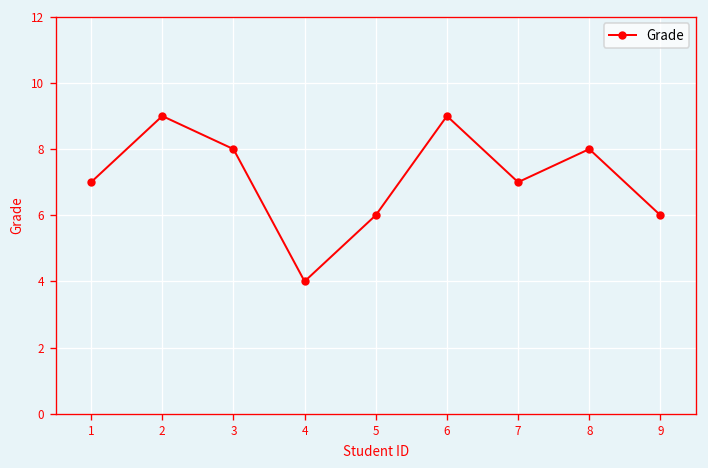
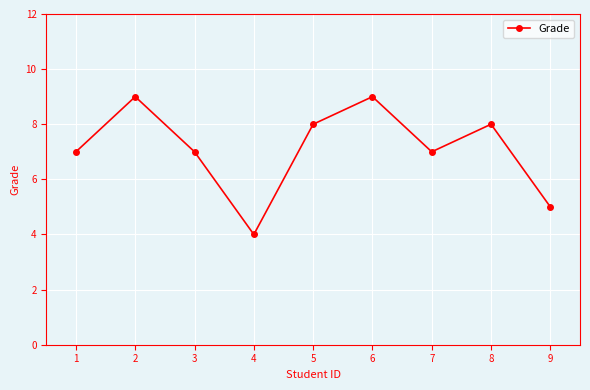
  {
    "1": 7,
    "2": 9,
-   "3": 8,
+   "3": 7,
    "4": 4,
-   "5": 6,
+   "5": 8,
    "6": 9,
    "7": 7,
    "8": 8,
-   "9": 6
+   "9": 5
  }
